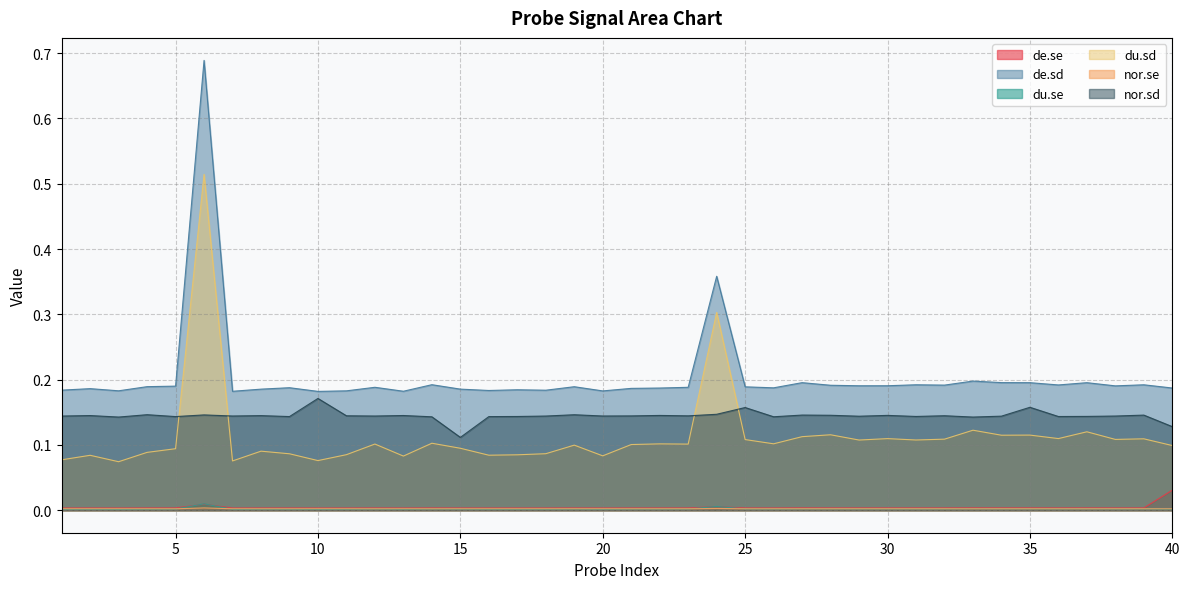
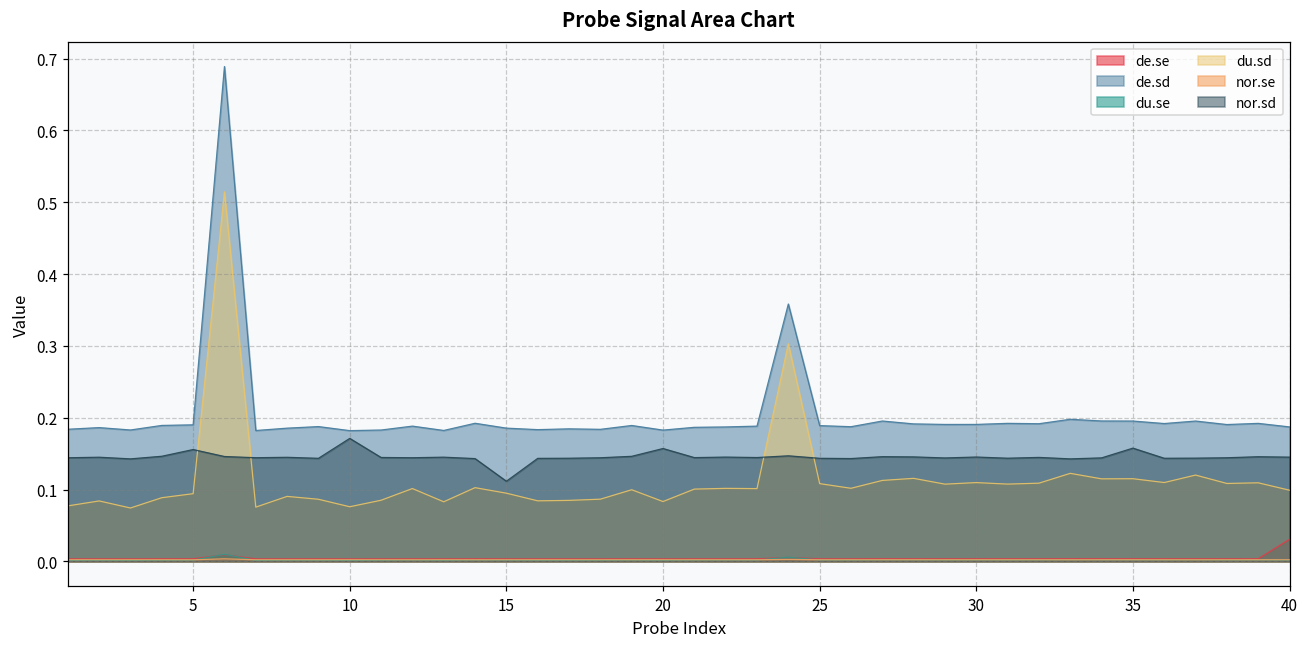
  {
    "de.se": {
      "40": 0.03
    },
    "nor.sd": {
-     "5": 0.14,
+     "5": 0.16,
      "10": 0.17,
      "15": 0.11,
-     "20": 0.14,
-     "25": 0.16,
+     "20": 0.16,
+     "25": 0.14,
      "30": 0.15,
      "35": 0.16,
-     "40": 0.13
+     "40": 0.15
    }
  }
